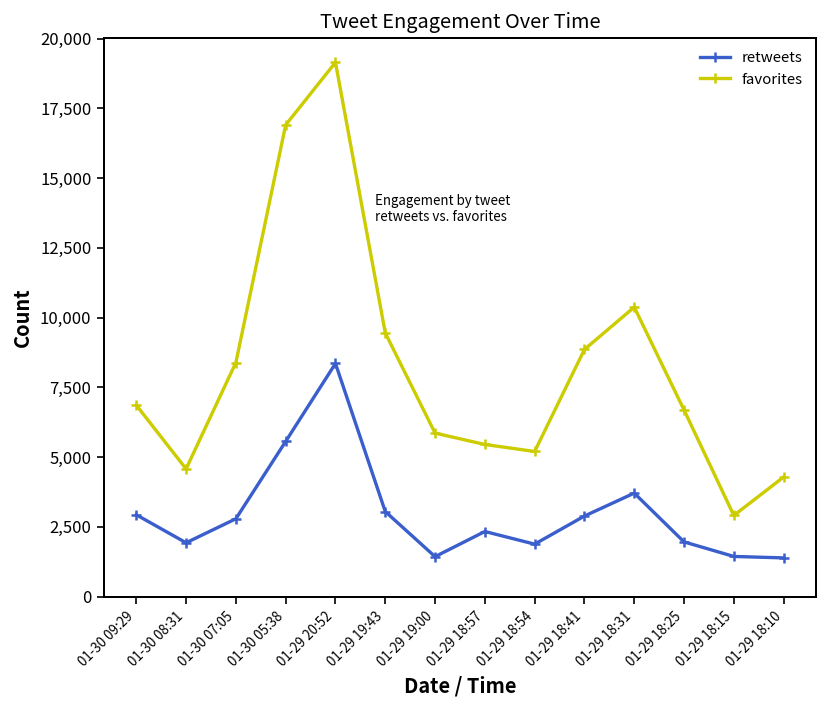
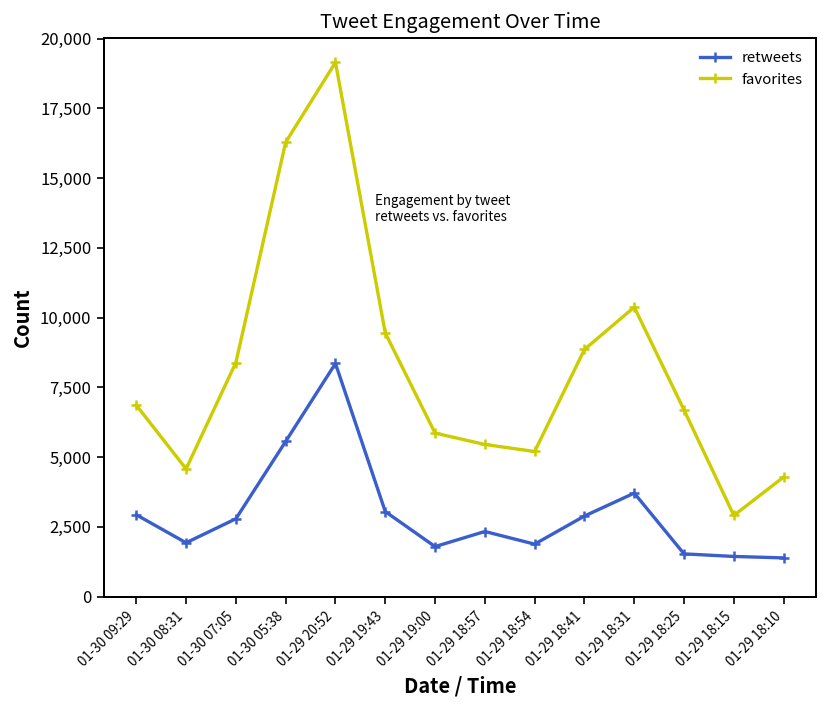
  {
    "retweets": {
      "01-30 09:29": "2,900",
      "01-30 08:31": "1,900",
      "01-30 07:05": "2,800",
      "01-30 05:38": "5,600",
      "01-29 20:52": "8,400",
      "01-29 19:43": "3,100",
-     "01-29 19:00": "1,400",
+     "01-29 19:00": "1,800",
      "01-29 18:57": "2,300",
      "01-29 18:54": "1,900",
      "01-29 18:41": "2,900",
      "01-29 18:31": "3,700",
-     "01-29 18:25": "2,000",
+     "01-29 18:25": "1,500",
      "01-29 18:15": "1,400",
      "01-29 18:10": "1,400"
    },
    "favorites": {
      "01-30 09:29": "6,900",
      "01-30 08:31": "4,600",
      "01-30 07:05": "8,400",
-     "01-30 05:38": "16,900",
+     "01-30 05:38": "16,300",
      "01-29 20:52": "19,100",
      "01-29 19:43": "9,500",
      "01-29 19:00": "5,900",
      "01-29 18:57": "5,500",
      "01-29 18:54": "5,200",
      "01-29 18:41": "8,900",
      "01-29 18:31": "10,400",
      "01-29 18:25": "6,700",
      "01-29 18:15": "2,900",
      "01-29 18:10": "4,300"
    }
  }
